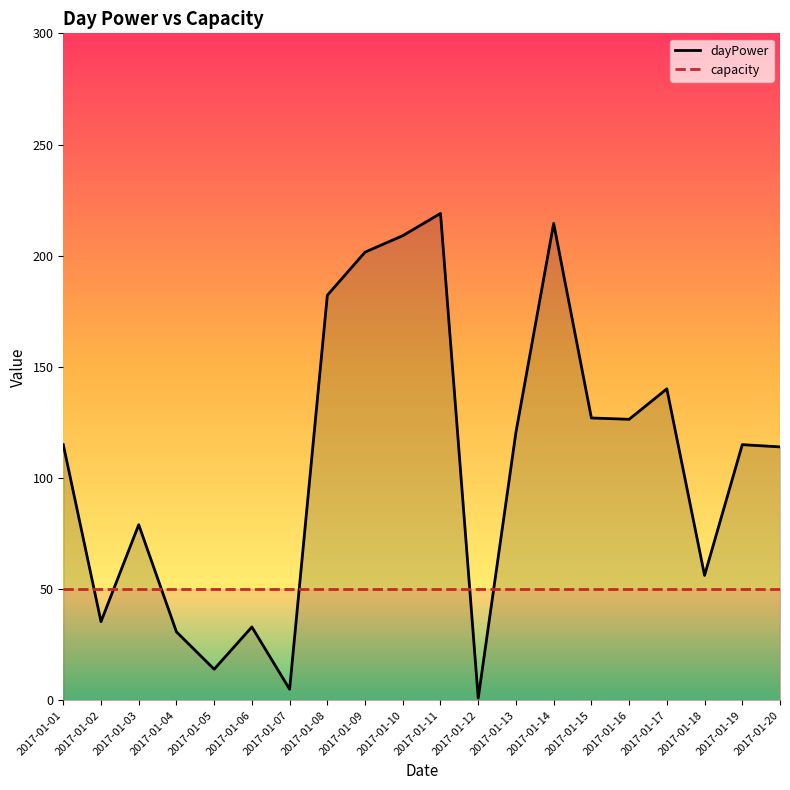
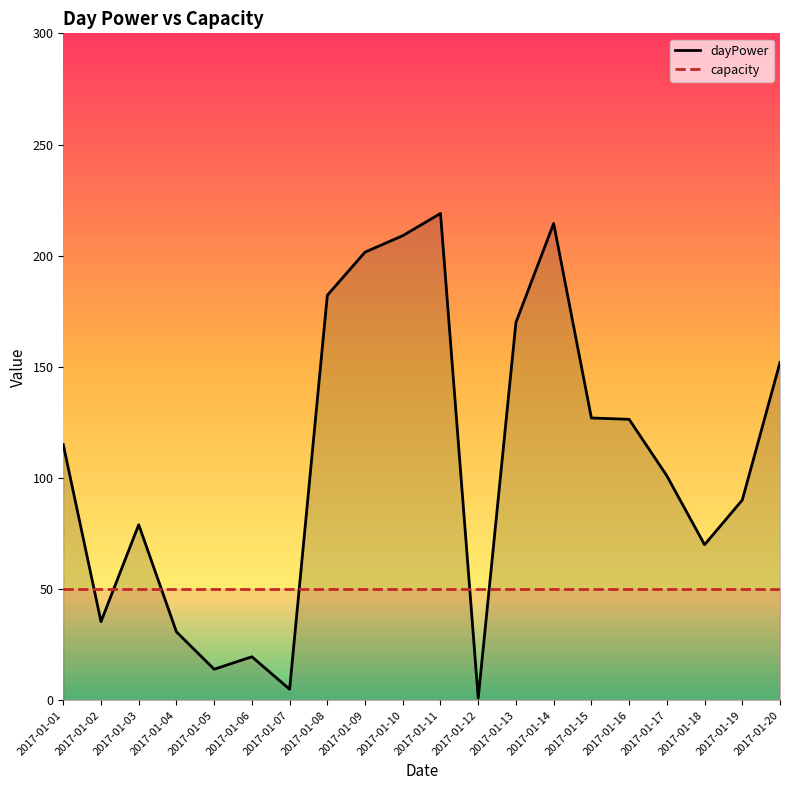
  {
    "dayPower": {
      "2017-01-01": 115,
      "2017-01-02": 35,
      "2017-01-03": 79,
      "2017-01-04": 31,
      "2017-01-05": 14,
-     "2017-01-06": 33,
+     "2017-01-06": 20,
      "2017-01-07": 5,
      "2017-01-08": 182,
      "2017-01-09": 202,
      "2017-01-10": 209,
      "2017-01-11": 219,
      "2017-01-12": 1,
-     "2017-01-13": 121,
+     "2017-01-13": 170,
      "2017-01-14": 215,
      "2017-01-15": 127,
      "2017-01-16": 126,
-     "2017-01-17": 140,
-     "2017-01-18": 56,
-     "2017-01-19": 115,
-     "2017-01-20": 114
+     "2017-01-17": 101,
+     "2017-01-18": 70,
+     "2017-01-19": 90,
+     "2017-01-20": 152
    }
  }
